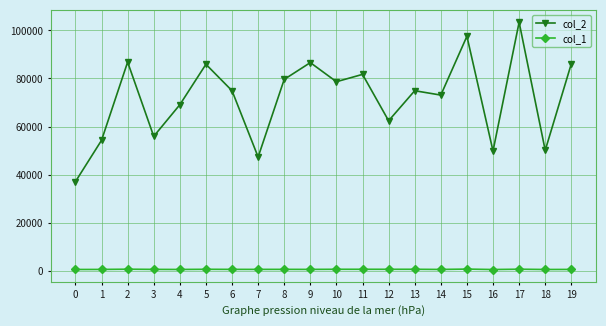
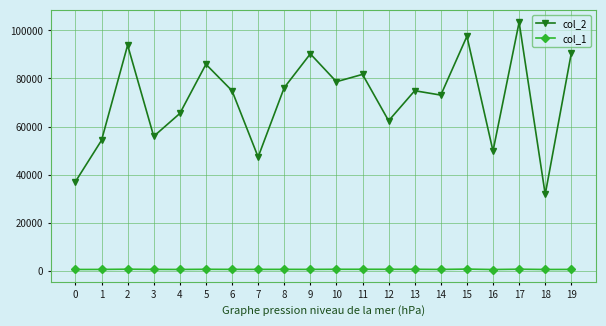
  {
    "col_2": {
      "0": 37000,
      "1": 54000,
-     "2": 87000,
+     "2": 94000,
      "3": 56000,
-     "4": 69000,
+     "4": 65000,
      "5": 86000,
      "6": 75000,
      "7": 47000,
-     "8": 80000,
-     "9": 87000,
+     "8": 76000,
+     "9": 90000,
      "10": 79000,
      "11": 82000,
      "12": 62000,
      "13": 75000,
      "14": 73000,
      "15": 98000,
      "16": 50000,
      "17": 103000,
-     "18": 50000,
-     "19": 86000
+     "18": 32000,
+     "19": 91000
    },
    "col_1": {
      "0": 0,
      "1": 1000,
      "2": 1000,
      "3": 1000,
      "4": 0,
      "5": 1000,
      "6": 1000,
      "7": 1000,
      "8": 1000,
      "9": 1000,
      "10": 1000,
      "11": 1000,
      "12": 1000,
      "13": 1000,
      "14": 1000,
      "15": 1000,
      "16": 0,
      "17": 1000,
      "18": 0,
      "19": 1000
    }
  }
